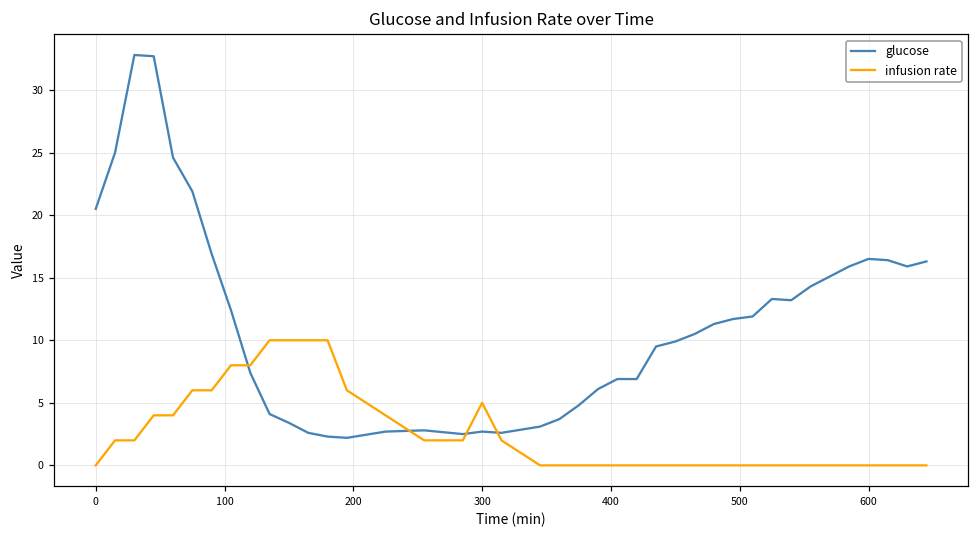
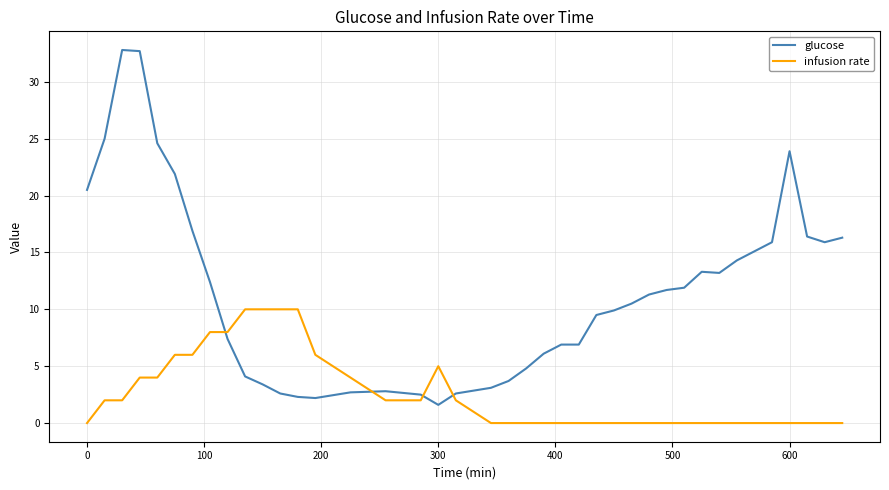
  {
    "glucose": {
      "0": 20.5,
-     "300": 2.7,
-     "600": 16.5
+     "300": 1.6,
+     "600": 23.9
    },
    "infusion rate": {
      "0": 0.0,
      "300": 5.0,
      "600": 0.0
    }
  }
